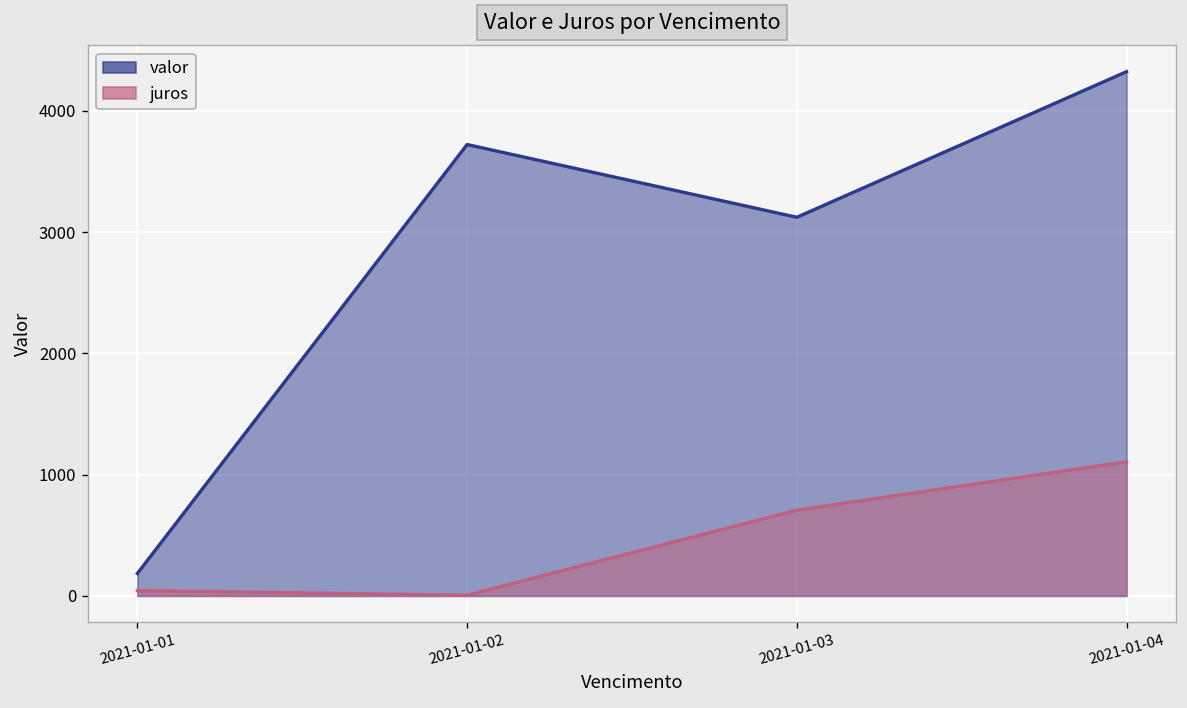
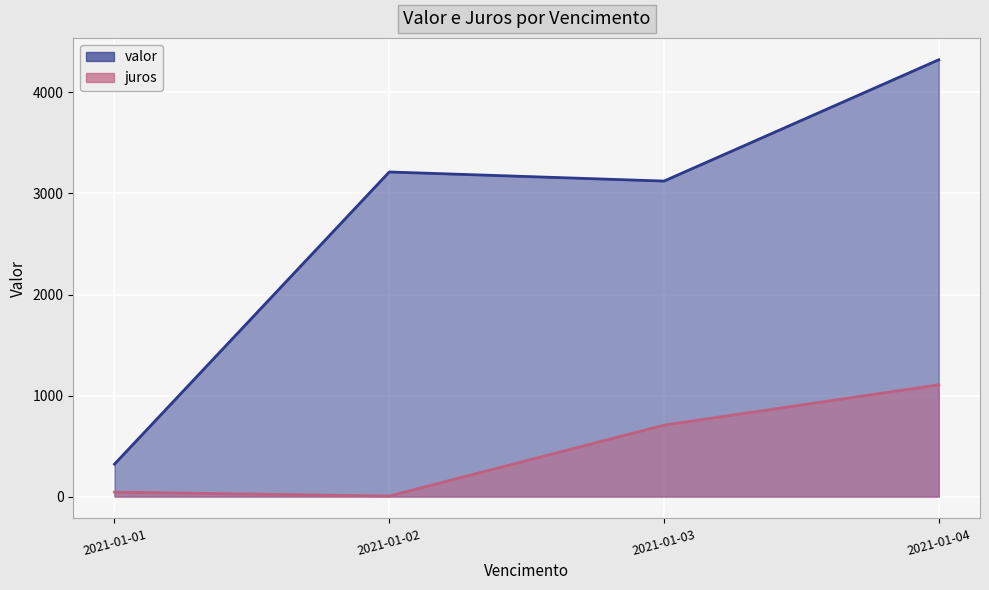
  {
    "valor": {
-     "2021-01-01": 190,
-     "2021-01-02": 3720,
+     "2021-01-01": 320,
+     "2021-01-02": 3210,
      "2021-01-03": 3120,
      "2021-01-04": 4320
    },
    "juros": {
      "2021-01-01": 40,
      "2021-01-02": 10,
      "2021-01-03": 710,
      "2021-01-04": 1110
    }
  }
